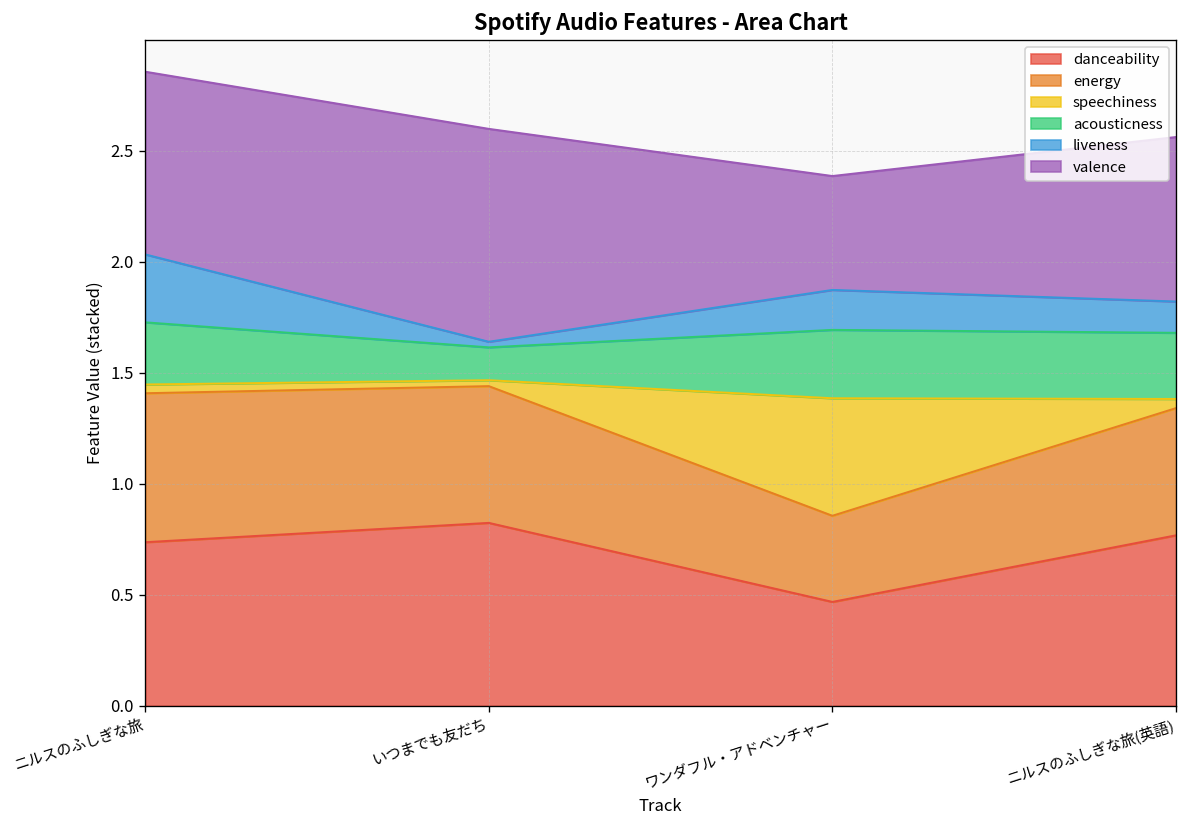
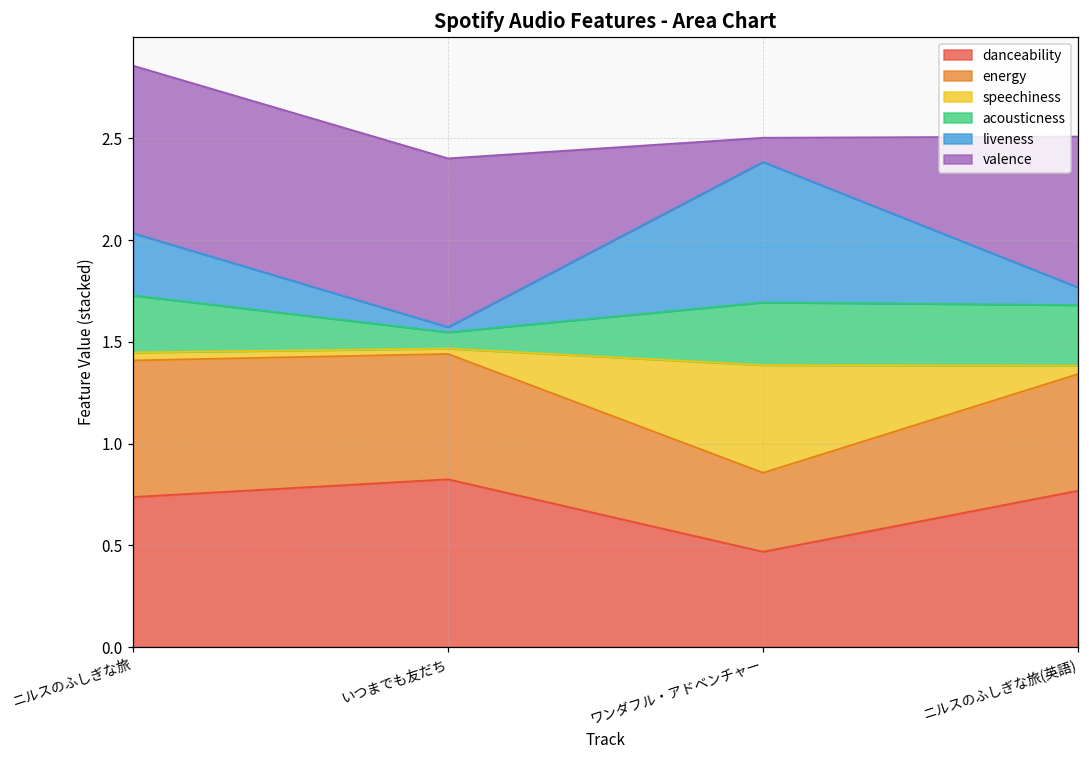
  {
    "speechiness": {
      "ニルスのふしぎな旅": 0.04,
      "いつまでも友だち": 0.03,
      "ワンダフル・アドベンチャー": 0.53,
      "ニルスのふしぎな旅(英語)": 0.04
    },
    "acousticness": {
      "ニルスのふしぎな旅": 0.28,
-     "いつまでも友だち": 0.15,
+     "いつまでも友だち": 0.08,
      "ワンダフル・アドベンチャー": 0.31,
      "ニルスのふしぎな旅(英語)": 0.30
    },
    "liveness": {
      "ニルスのふしぎな旅": 0.31,
      "いつまでも友だち": 0.03,
-     "ワンダフル・アドベンチャー": 0.18,
-     "ニルスのふしぎな旅(英語)": 0.14
+     "ワンダフル・アドベンチャー": 0.69,
+     "ニルスのふしぎな旅(英語)": 0.09
    },
    "valence": {
      "ニルスのふしぎな旅": 0.82,
-     "いつまでも友だち": 0.96,
-     "ワンダフル・アドベンチャー": 0.51,
+     "いつまでも友だち": 0.83,
+     "ワンダフル・アドベンチャー": 0.12,
      "ニルスのふしぎな旅(英語)": 0.74
    }
  }
